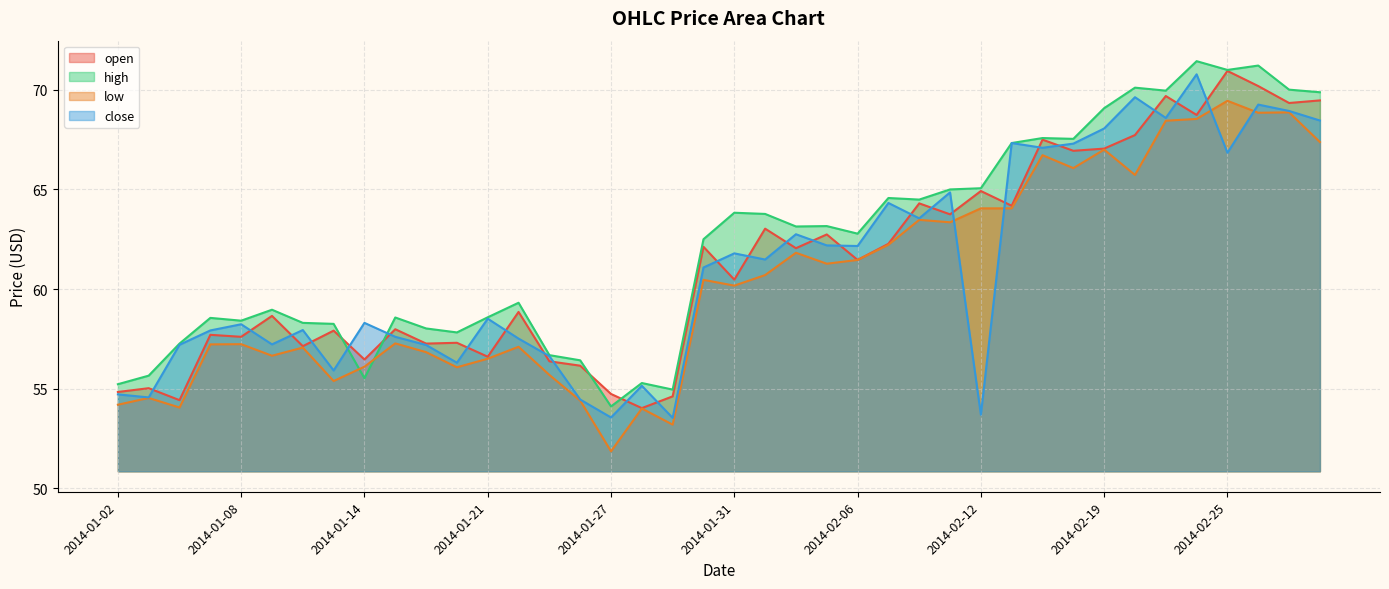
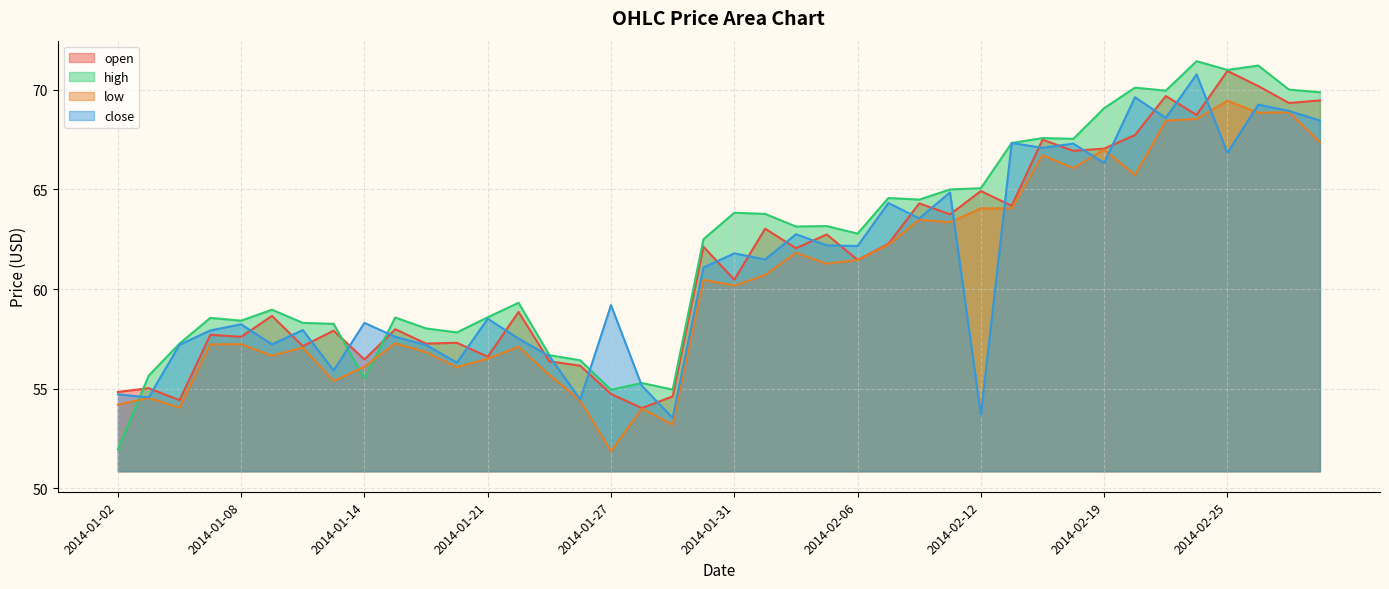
  {
    "high": {
-     "2014-01-02": 55.2,
+     "2014-01-02": 51.9,
      "2014-01-08": 58.4,
      "2014-01-14": 55.5,
-     "2014-01-27": 54.1,
+     "2014-01-27": 54.9,
      "2014-01-31": 63.8,
      "2014-02-06": 62.8,
      "2014-02-12": 65.1,
      "2014-02-19": 69.1
    },
    "close": {
      "2014-01-08": 58.2,
      "2014-01-14": 58.3,
-     "2014-01-27": 53.6,
+     "2014-01-27": 59.2,
      "2014-01-31": 61.8,
      "2014-02-06": 62.2,
      "2014-02-12": 53.7,
-     "2014-02-19": 68.1,
+     "2014-02-19": 66.3,
      "2014-02-25": 66.8
    }
  }
